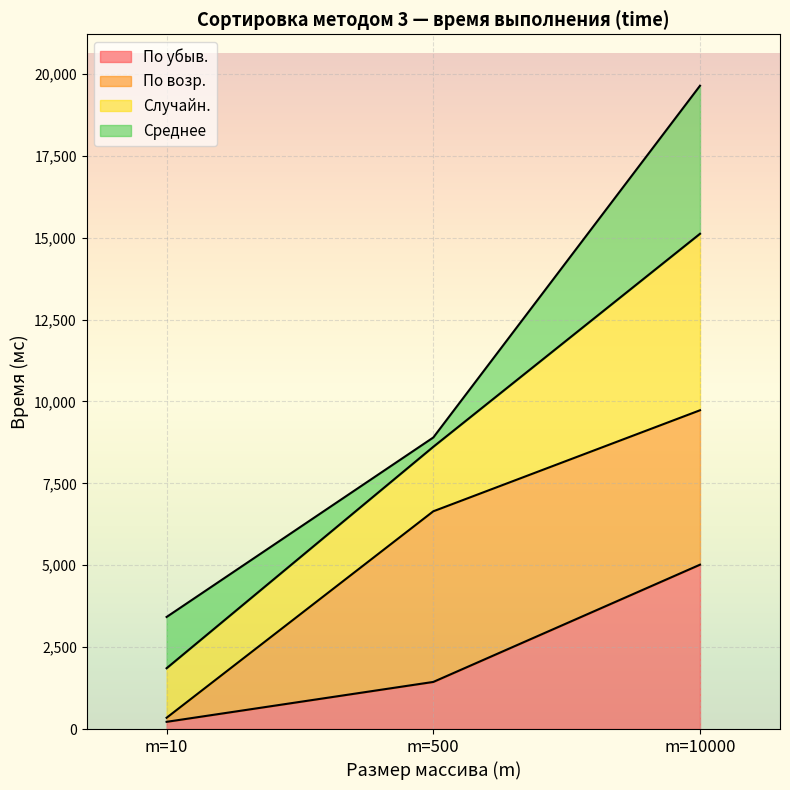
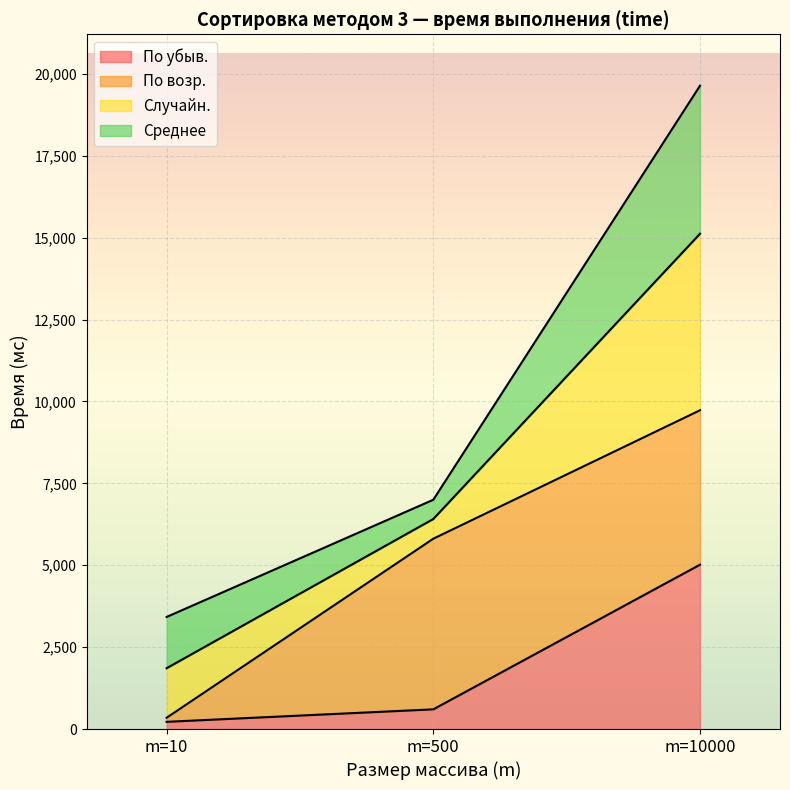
  {
    "По убыв.": {
      "m=10": "200",
-     "m=500": "1,400",
+     "m=500": "600",
      "m=10000": "5,000"
    },
    "По возр.": {
      "m=10": "100",
      "m=500": "5,200",
      "m=10000": "4,700"
    },
    "Случайн.": {
      "m=10": "1,500",
-     "m=500": "2,000",
+     "m=500": "600",
      "m=10000": "5,400"
    },
    "Среднее": {
      "m=10": "1,600",
-     "m=500": "300",
+     "m=500": "600",
      "m=10000": "4,500"
    }
  }
